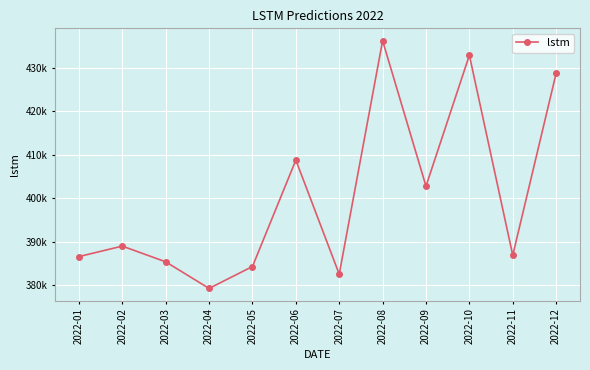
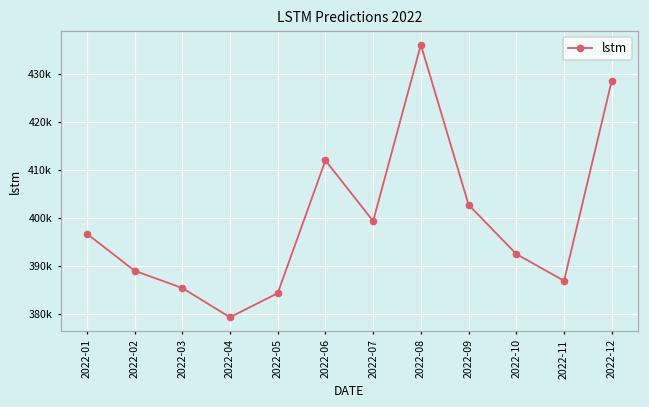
  {
-   "2022-01": 387000,
+   "2022-01": 397000,
    "2022-02": 389000,
    "2022-03": 385000,
    "2022-04": 379000,
    "2022-05": 384000,
-   "2022-06": 409000,
-   "2022-07": 383000,
+   "2022-06": 412000,
+   "2022-07": 399000,
    "2022-08": 436000,
    "2022-09": 403000,
-   "2022-10": 433000,
+   "2022-10": 393000,
    "2022-11": 387000,
    "2022-12": 429000
  }
